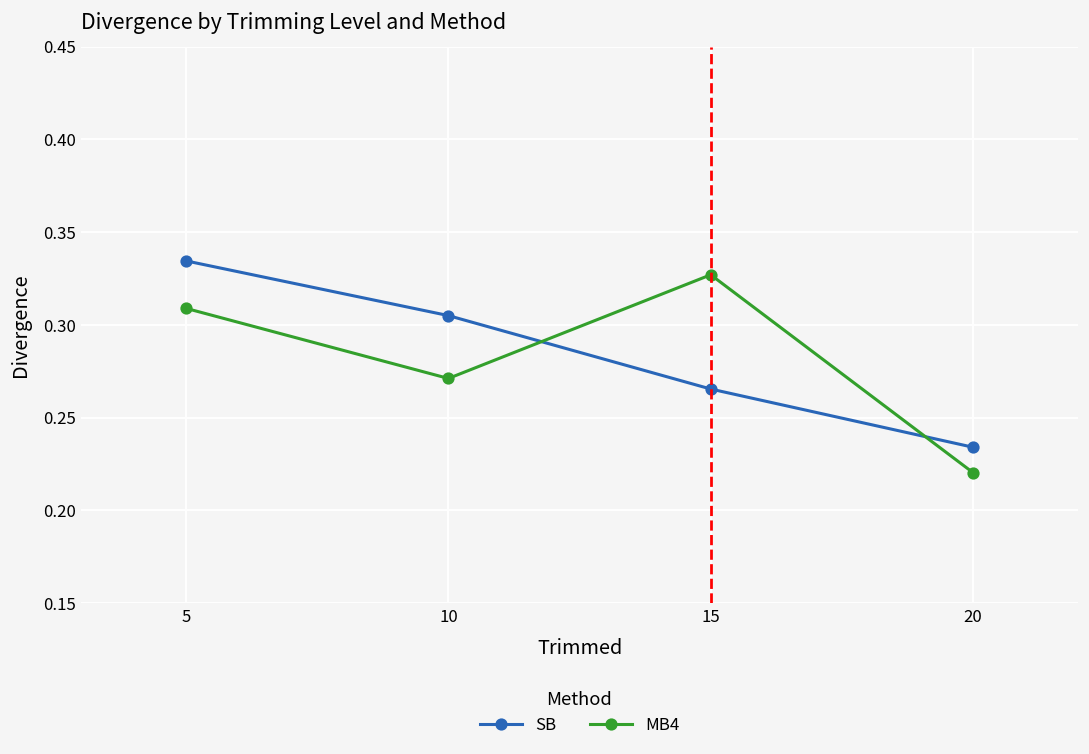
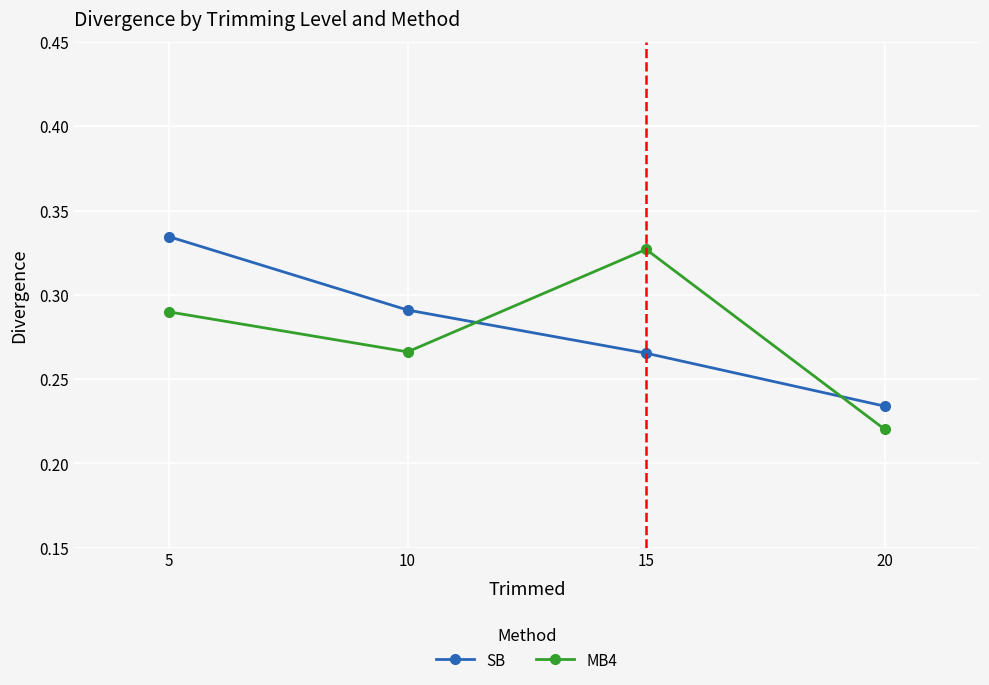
  {
    "SB": {
      "5": 0.335,
-     "10": 0.305,
+     "10": 0.291,
      "15": 0.265,
      "20": 0.234
    },
    "MB4": {
-     "5": 0.309,
-     "10": 0.271,
+     "5": 0.290,
+     "10": 0.266,
      "15": 0.327,
      "20": 0.220
    }
  }
